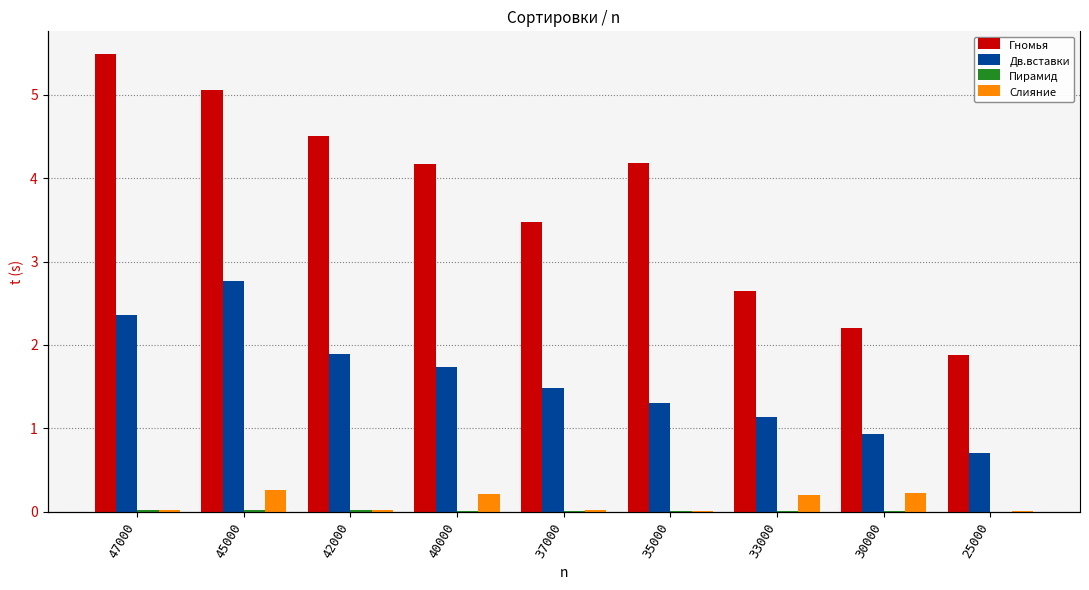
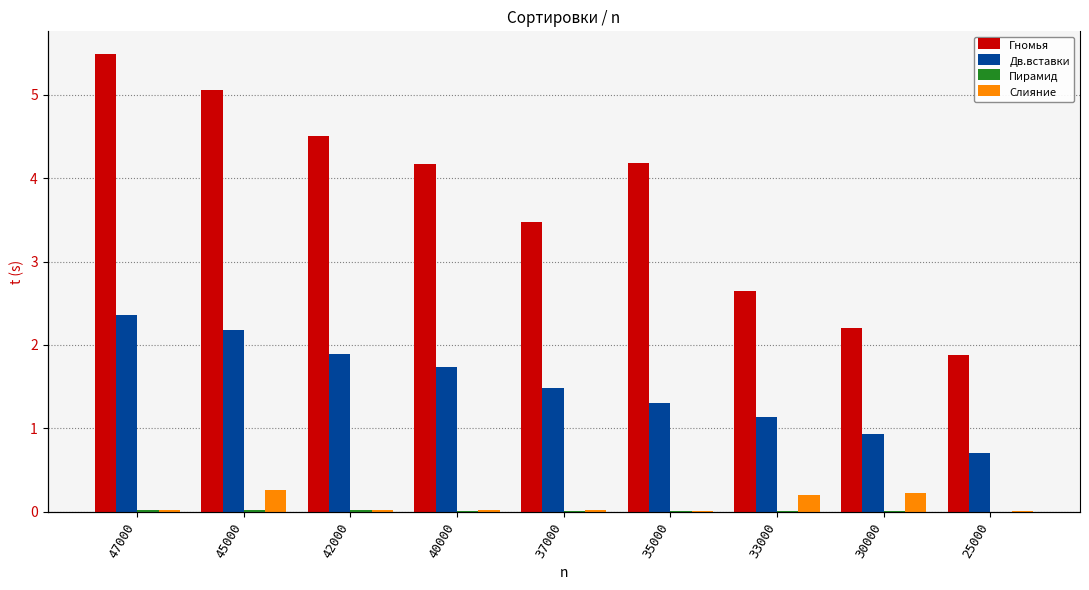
  {
    "Гномья": {
      "47000": 5.5,
      "45000": 5.1,
      "42000": 4.5,
      "40000": 4.2,
      "37000": 3.5,
      "35000": 4.2,
      "33000": 2.6,
      "30000": 2.2,
      "25000": 1.9
    },
    "Дв.вставки": {
      "47000": 2.4,
-     "45000": 2.8,
+     "45000": 2.2,
      "42000": 1.9,
      "40000": 1.7,
      "37000": 1.5,
      "35000": 1.3,
      "33000": 1.1,
      "30000": 0.9,
      "25000": 0.7
    },
    "Слияние": {
      "45000": 0.3,
-     "40000": 0.2,
+     "40000": 0.0,
      "33000": 0.2,
      "30000": 0.2
    }
  }
